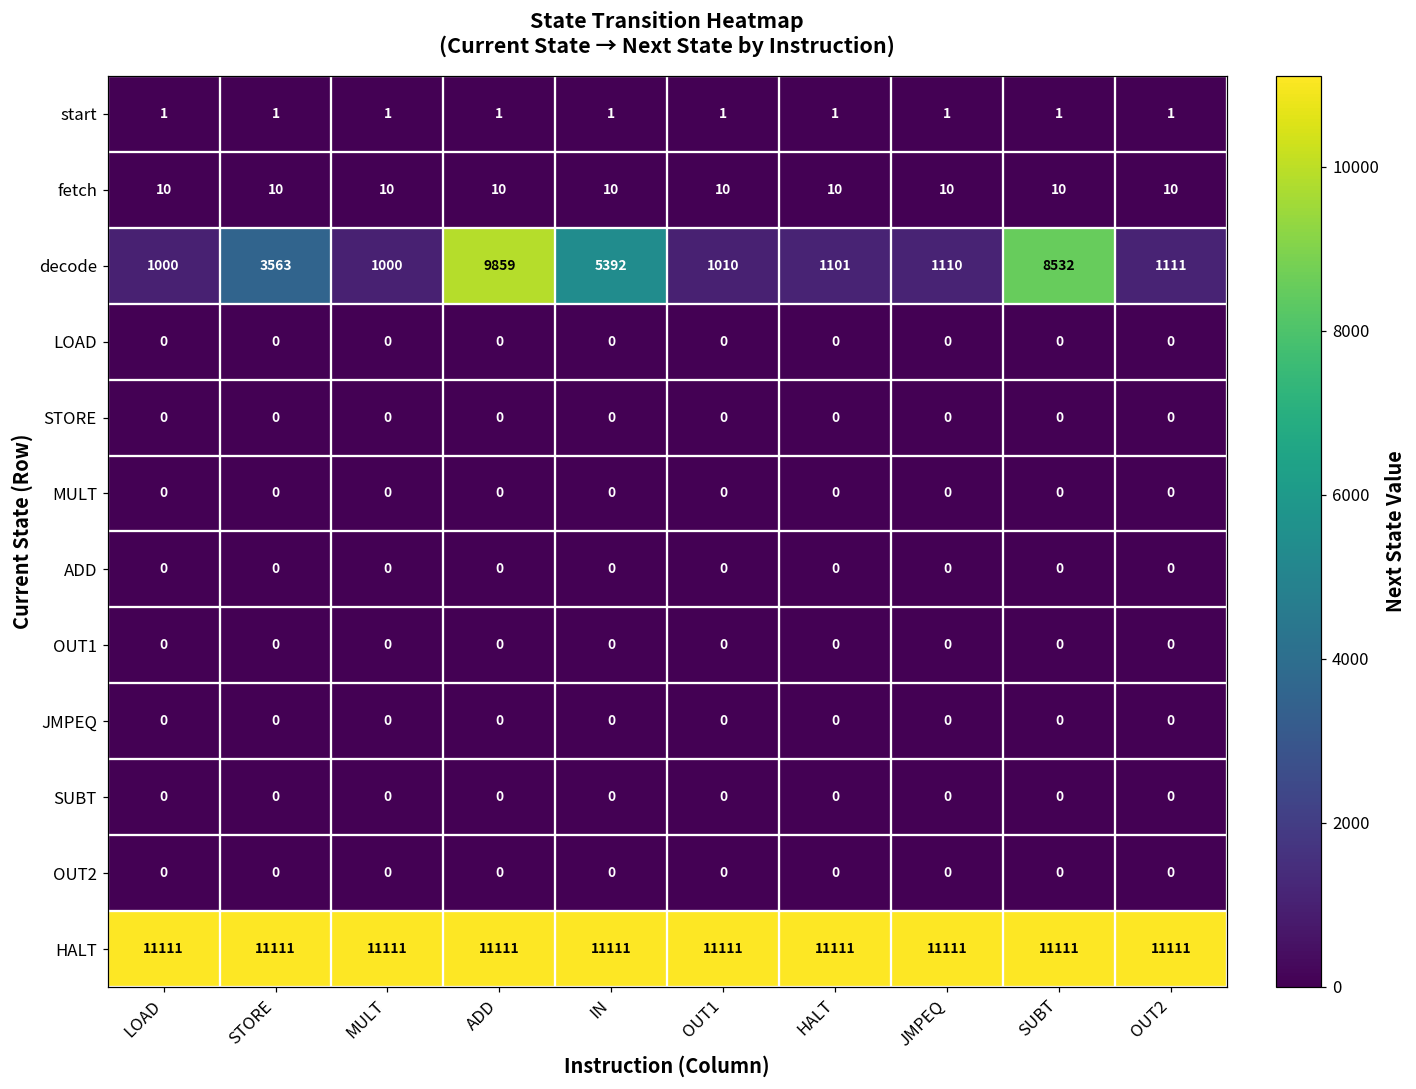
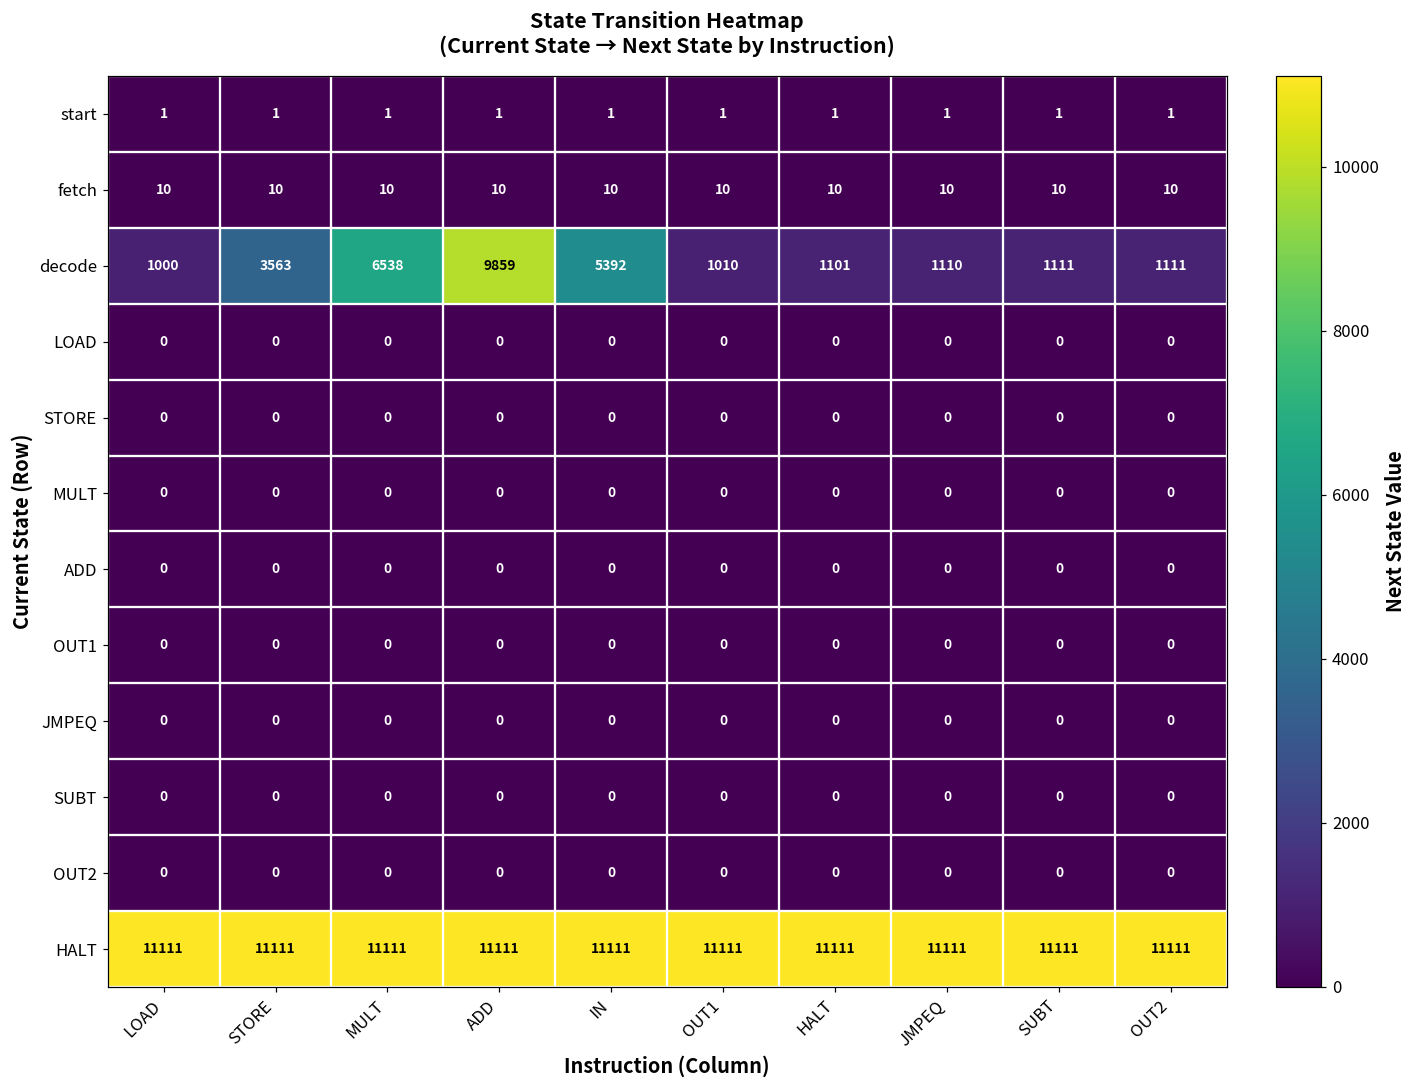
  {
    "start": {
      "LOAD": 1,
      "STORE": 1,
      "MULT": 1,
      "ADD": 1,
      "IN": 1,
      "OUT1": 1,
      "HALT": 1,
      "JMPEQ": 1,
      "SUBT": 1,
      "OUT2": 1
    },
    "fetch": {
      "LOAD": 10,
      "STORE": 10,
      "MULT": 10,
      "ADD": 10,
      "IN": 10,
      "OUT1": 10,
      "HALT": 10,
      "JMPEQ": 10,
      "SUBT": 10,
      "OUT2": 10
    },
    "decode": {
      "LOAD": 1000,
      "STORE": 3563,
-     "MULT": 1000,
+     "MULT": 6538,
      "ADD": 9859,
      "IN": 5392,
      "OUT1": 1010,
      "HALT": 1101,
      "JMPEQ": 1110,
-     "SUBT": 8532,
+     "SUBT": 1111,
      "OUT2": 1111
    },
    "LOAD": {
      "LOAD": 0,
      "STORE": 0,
      "MULT": 0,
      "ADD": 0,
      "IN": 0,
      "OUT1": 0,
      "HALT": 0,
      "JMPEQ": 0,
      "SUBT": 0,
      "OUT2": 0
    },
    "STORE": {
      "LOAD": 0,
      "STORE": 0,
      "MULT": 0,
      "ADD": 0,
      "IN": 0,
      "OUT1": 0,
      "HALT": 0,
      "JMPEQ": 0,
      "SUBT": 0,
      "OUT2": 0
    },
    "MULT": {
      "LOAD": 0,
      "STORE": 0,
      "MULT": 0,
      "ADD": 0,
      "IN": 0,
      "OUT1": 0,
      "HALT": 0,
      "JMPEQ": 0,
      "SUBT": 0,
      "OUT2": 0
    },
    "ADD": {
      "LOAD": 0,
      "STORE": 0,
      "MULT": 0,
      "ADD": 0,
      "IN": 0,
      "OUT1": 0,
      "HALT": 0,
      "JMPEQ": 0,
      "SUBT": 0,
      "OUT2": 0
    },
    "OUT1": {
      "LOAD": 0,
      "STORE": 0,
      "MULT": 0,
      "ADD": 0,
      "IN": 0,
      "OUT1": 0,
      "HALT": 0,
      "JMPEQ": 0,
      "SUBT": 0,
      "OUT2": 0
    },
    "JMPEQ": {
      "LOAD": 0,
      "STORE": 0,
      "MULT": 0,
      "ADD": 0,
      "IN": 0,
      "OUT1": 0,
      "HALT": 0,
      "JMPEQ": 0,
      "SUBT": 0,
      "OUT2": 0
    },
    "SUBT": {
      "LOAD": 0,
      "STORE": 0,
      "MULT": 0,
      "ADD": 0,
      "IN": 0,
      "OUT1": 0,
      "HALT": 0,
      "JMPEQ": 0,
      "SUBT": 0,
      "OUT2": 0
    },
    "OUT2": {
      "LOAD": 0,
      "STORE": 0,
      "MULT": 0,
      "ADD": 0,
      "IN": 0,
      "OUT1": 0,
      "HALT": 0,
      "JMPEQ": 0,
      "SUBT": 0,
      "OUT2": 0
    },
    "HALT": {
      "LOAD": 11111,
      "STORE": 11111,
      "MULT": 11111,
      "ADD": 11111,
      "IN": 11111,
      "OUT1": 11111,
      "HALT": 11111,
      "JMPEQ": 11111,
      "SUBT": 11111,
      "OUT2": 11111
    }
  }
